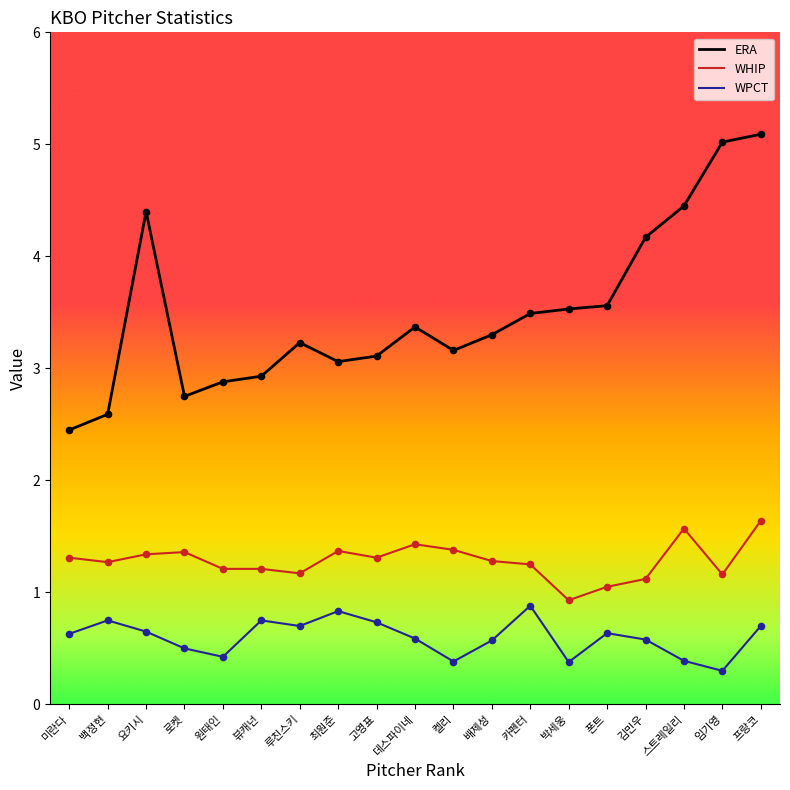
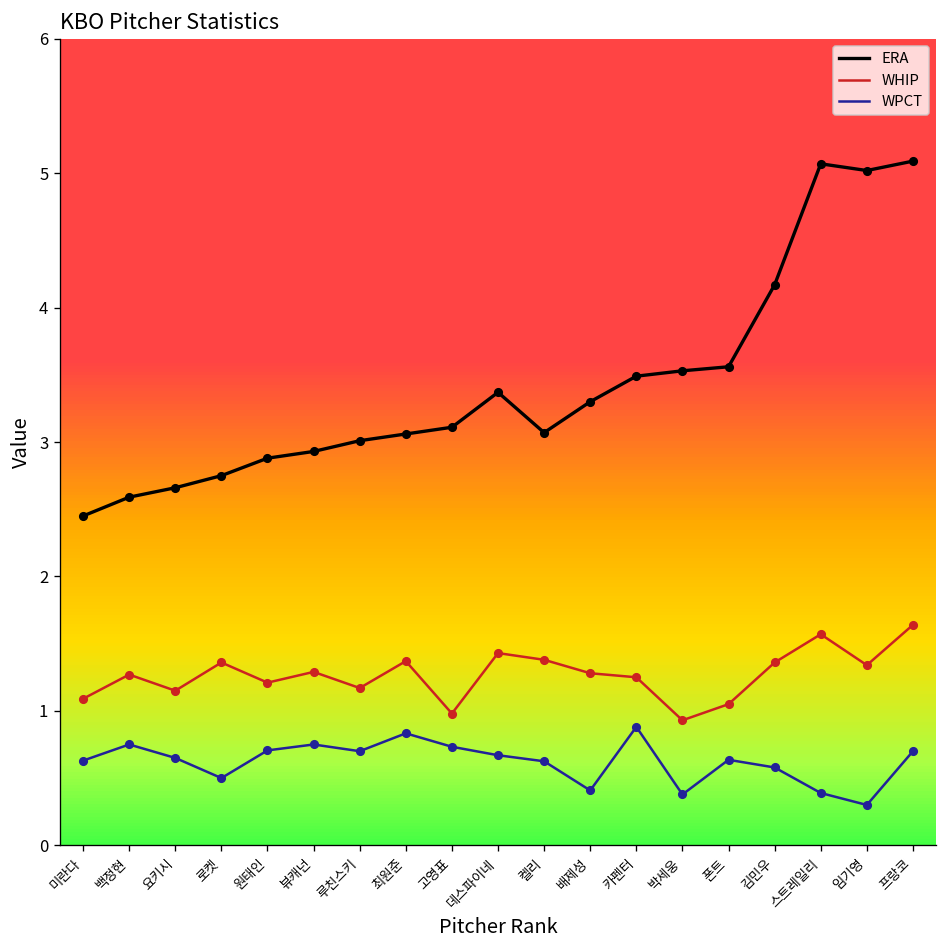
  {
    "ERA": {
      "미란다": 2.45,
      "백정현": 2.59,
-     "요키시": 4.40,
+     "요키시": 2.66,
      "로켓": 2.75,
      "원태인": 2.88,
      "뷰캐넌": 2.93,
-     "루친스키": 3.23,
+     "루친스키": 3.01,
      "최원준": 3.06,
      "고영표": 3.11,
      "데스파이네": 3.37,
-     "켈리": 3.16,
+     "켈리": 3.07,
      "배제성": 3.30,
      "카펜터": 3.49,
      "박세웅": 3.53,
      "폰트": 3.56,
      "김민우": 4.17,
-     "스트레일리": 4.45,
+     "스트레일리": 5.07,
      "임기영": 5.02,
      "프랑코": 5.09
    },
    "WHIP": {
-     "미란다": 1.31,
+     "미란다": 1.09,
      "백정현": 1.27,
-     "요키시": 1.34,
+     "요키시": 1.15,
      "로켓": 1.36,
      "원태인": 1.21,
-     "뷰캐넌": 1.21,
+     "뷰캐넌": 1.29,
      "루친스키": 1.17,
      "최원준": 1.37,
-     "고영표": 1.31,
+     "고영표": 0.98,
      "데스파이네": 1.43,
      "켈리": 1.38,
      "배제성": 1.28,
      "카펜터": 1.25,
      "박세웅": 0.93,
      "폰트": 1.05,
-     "김민우": 1.12,
+     "김민우": 1.36,
      "스트레일리": 1.57,
-     "임기영": 1.16,
+     "임기영": 1.34,
      "프랑코": 1.64
    },
    "WPCT": {
      "미란다": 0.63,
      "백정현": 0.75,
      "요키시": 0.65,
      "로켓": 0.50,
-     "원태인": 0.43,
+     "원태인": 0.71,
      "뷰캐넌": 0.75,
      "루친스키": 0.70,
      "최원준": 0.83,
      "고영표": 0.73,
-     "데스파이네": 0.59,
-     "켈리": 0.38,
-     "배제성": 0.57,
+     "데스파이네": 0.67,
+     "켈리": 0.63,
+     "배제성": 0.41,
      "카펜터": 0.88,
      "박세웅": 0.38,
      "폰트": 0.64,
      "김민우": 0.58,
      "스트레일리": 0.39,
      "임기영": 0.30,
      "프랑코": 0.70
    }
  }
